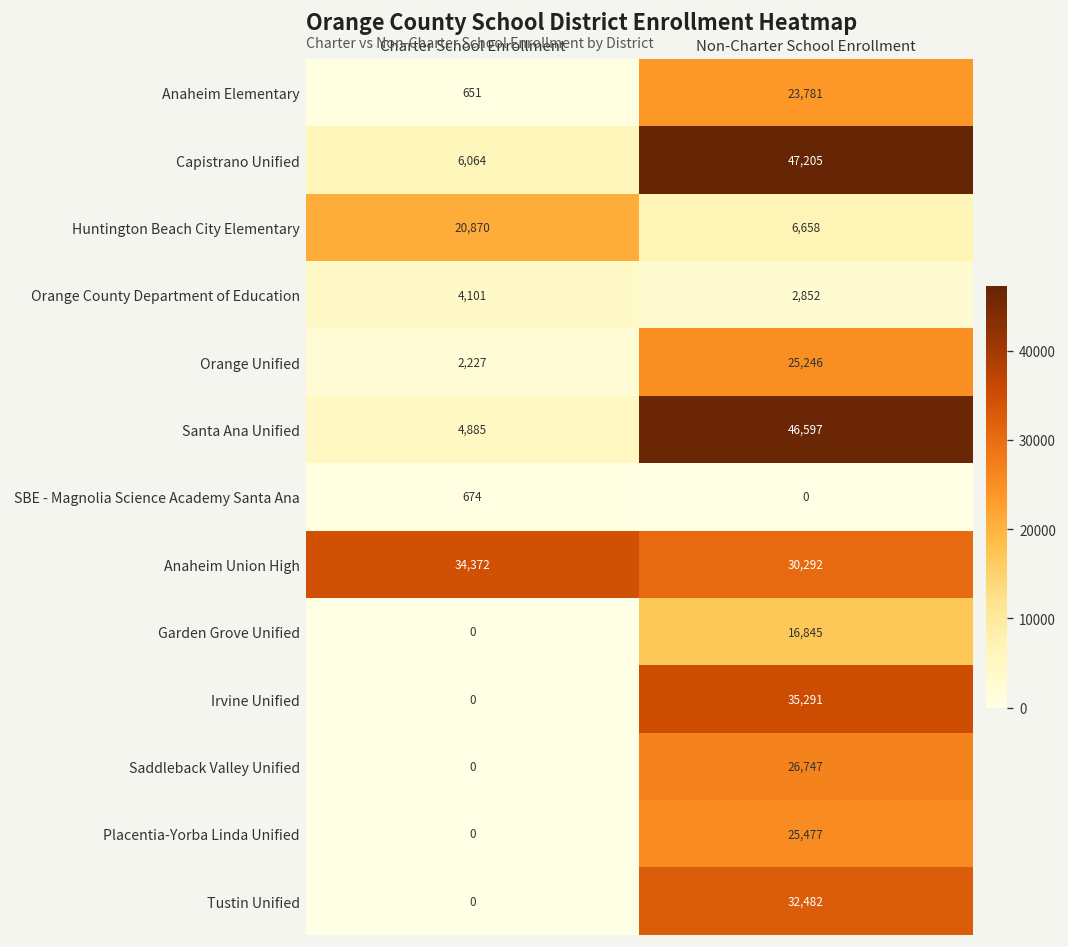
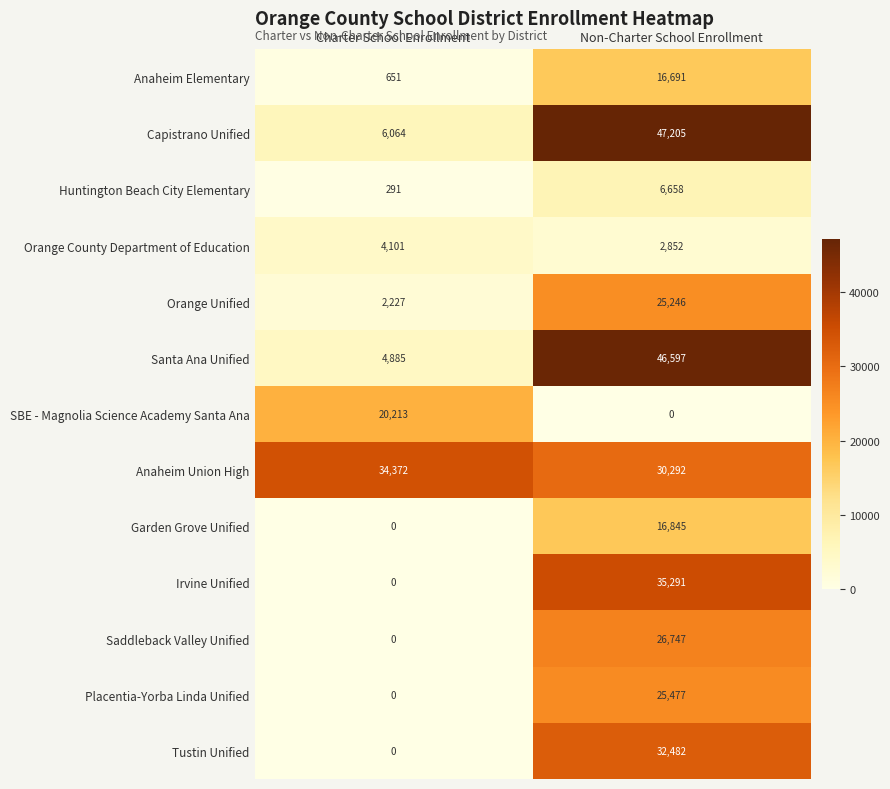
  {
    "Anaheim Elementary": {
      "Charter School Enrollment": "651",
-     "Non-Charter School Enrollment": "23,781"
+     "Non-Charter School Enrollment": "16,691"
    },
    "Capistrano Unified": {
      "Charter School Enrollment": "6,064",
      "Non-Charter School Enrollment": "47,205"
    },
    "Huntington Beach City Elementary": {
-     "Charter School Enrollment": "20,870",
+     "Charter School Enrollment": "291",
      "Non-Charter School Enrollment": "6,658"
    },
    "Orange County Department of Education": {
      "Charter School Enrollment": "4,101",
      "Non-Charter School Enrollment": "2,852"
    },
    "Orange Unified": {
      "Charter School Enrollment": "2,227",
      "Non-Charter School Enrollment": "25,246"
    },
    "Santa Ana Unified": {
      "Charter School Enrollment": "4,885",
      "Non-Charter School Enrollment": "46,597"
    },
    "SBE - Magnolia Science Academy Santa Ana": {
-     "Charter School Enrollment": "674",
+     "Charter School Enrollment": "20,213",
      "Non-Charter School Enrollment": "0"
    },
    "Anaheim Union High": {
      "Charter School Enrollment": "34,372",
      "Non-Charter School Enrollment": "30,292"
    },
    "Garden Grove Unified": {
      "Charter School Enrollment": "0",
      "Non-Charter School Enrollment": "16,845"
    },
    "Irvine Unified": {
      "Charter School Enrollment": "0",
      "Non-Charter School Enrollment": "35,291"
    },
    "Saddleback Valley Unified": {
      "Charter School Enrollment": "0",
      "Non-Charter School Enrollment": "26,747"
    },
    "Placentia-Yorba Linda Unified": {
      "Charter School Enrollment": "0",
      "Non-Charter School Enrollment": "25,477"
    },
    "Tustin Unified": {
      "Charter School Enrollment": "0",
      "Non-Charter School Enrollment": "32,482"
    }
  }
